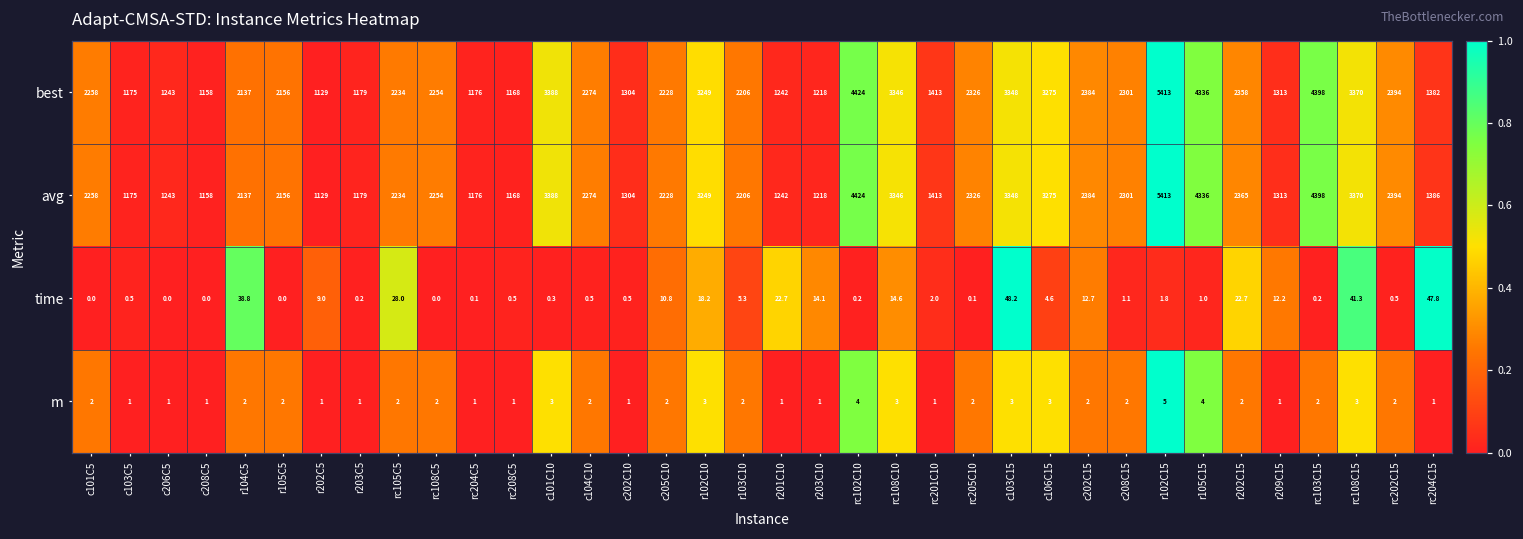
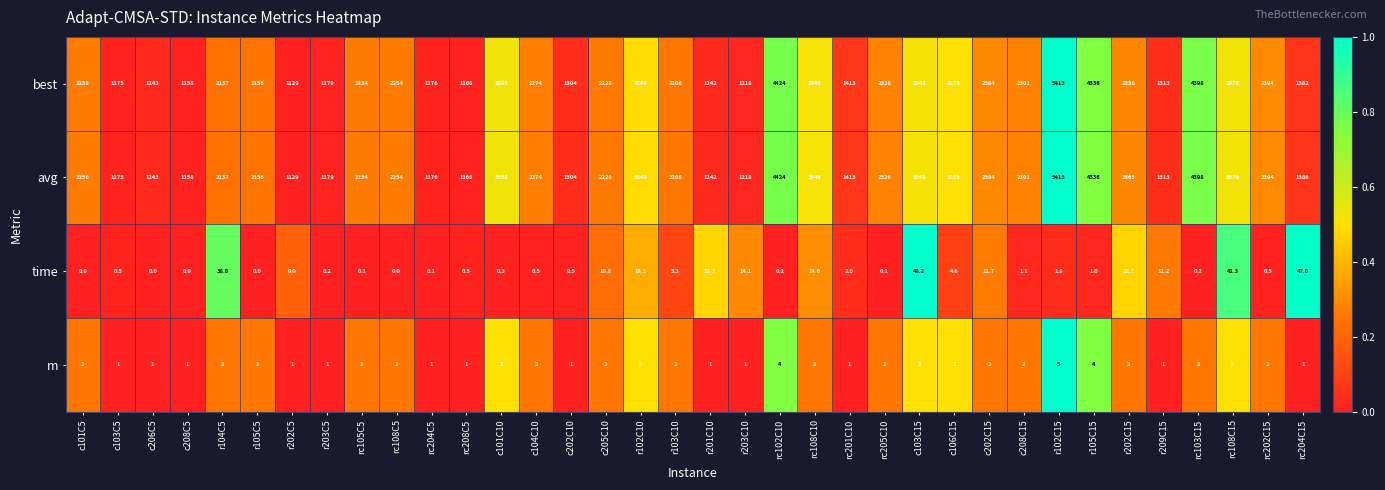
  {
    "best": {
      "c101C5": 2258,
      "c103C5": 1175,
      "c206C5": 1243,
      "c208C5": 1158,
      "r104C5": 2137,
      "r105C5": 2156,
      "r202C5": 1129,
      "r203C5": 1179,
      "rc105C5": 2234,
      "rc108C5": 2254,
      "rc204C5": 1176,
      "rc208C5": 1168,
      "c101C10": 3388,
      "c104C10": 2274,
      "c202C10": 1304,
      "c205C10": 2228,
      "r102C10": 3249,
      "r103C10": 2206,
      "r201C10": 1242,
      "r203C10": 1218,
      "rc102C10": 4424,
      "rc108C10": 3346,
      "rc201C10": 1413,
      "rc205C10": 2326,
      "c103C15": 3348,
      "c106C15": 3275,
      "c202C15": 2384,
      "c208C15": 2301,
      "r102C15": 5413,
      "r105C15": 4336,
      "r202C15": 2358,
      "r209C15": 1313,
      "rc103C15": 4398,
      "rc108C15": 3370,
      "rc202C15": 2394,
      "rc204C15": 1382
    },
    "avg": {
      "c101C5": 2258,
      "c103C5": 1175,
      "c206C5": 1243,
      "c208C5": 1158,
      "r104C5": 2137,
      "r105C5": 2156,
      "r202C5": 1129,
      "r203C5": 1179,
      "rc105C5": 2234,
      "rc108C5": 2254,
      "rc204C5": 1176,
      "rc208C5": 1168,
      "c101C10": 3388,
      "c104C10": 2274,
      "c202C10": 1304,
      "c205C10": 2228,
      "r102C10": 3249,
      "r103C10": 2206,
      "r201C10": 1242,
      "r203C10": 1218,
      "rc102C10": 4424,
      "rc108C10": 3346,
      "rc201C10": 1413,
      "rc205C10": 2326,
      "c103C15": 3348,
      "c106C15": 3275,
      "c202C15": 2384,
      "c208C15": 2301,
      "r102C15": 5413,
      "r105C15": 4336,
      "r202C15": 2365,
      "r209C15": 1313,
      "rc103C15": 4398,
      "rc108C15": 3370,
      "rc202C15": 2394,
      "rc204C15": 1386
    },
    "time": {
      "c101C5": 0.0,
      "c103C5": 0.5,
      "c206C5": 0.0,
      "c208C5": 0.0,
      "r104C5": 38.8,
      "r105C5": 0.0,
      "r202C5": 9.0,
      "r203C5": 0.2,
-     "rc105C5": 28.0,
+     "rc105C5": 0.1,
      "rc108C5": 0.0,
      "rc204C5": 0.1,
      "rc208C5": 0.5,
      "c101C10": 0.3,
      "c104C10": 0.5,
      "c202C10": 0.5,
      "c205C10": 10.8,
      "r102C10": 18.2,
      "r103C10": 5.3,
      "r201C10": 22.7,
      "r203C10": 14.1,
      "rc102C10": 0.2,
      "rc108C10": 14.6,
      "rc201C10": 2.0,
      "rc205C10": 0.1,
      "c103C15": 48.2,
      "c106C15": 4.6,
      "c202C15": 12.7,
      "c208C15": 1.1,
      "r102C15": 1.8,
      "r105C15": 1.0,
      "r202C15": 22.7,
      "r209C15": 12.2,
      "rc103C15": 0.2,
      "rc108C15": 41.3,
      "rc202C15": 0.5,
      "rc204C15": 47.8
    },
    "m": {
      "c101C5": 2,
      "c103C5": 1,
      "c206C5": 1,
      "c208C5": 1,
      "r104C5": 2,
      "r105C5": 2,
      "r202C5": 1,
      "r203C5": 1,
      "rc105C5": 2,
      "rc108C5": 2,
      "rc204C5": 1,
      "rc208C5": 1,
      "c101C10": 3,
      "c104C10": 2,
      "c202C10": 1,
      "c205C10": 2,
      "r102C10": 3,
      "r103C10": 2,
      "r201C10": 1,
      "r203C10": 1,
      "rc102C10": 4,
-     "rc108C10": 3,
+     "rc108C10": 2,
      "rc201C10": 1,
      "rc205C10": 2,
      "c103C15": 3,
      "c106C15": 3,
      "c202C15": 2,
      "c208C15": 2,
      "r102C15": 5,
      "r105C15": 4,
      "r202C15": 2,
      "r209C15": 1,
      "rc103C15": 2,
      "rc108C15": 3,
      "rc202C15": 2,
      "rc204C15": 1
    }
  }
